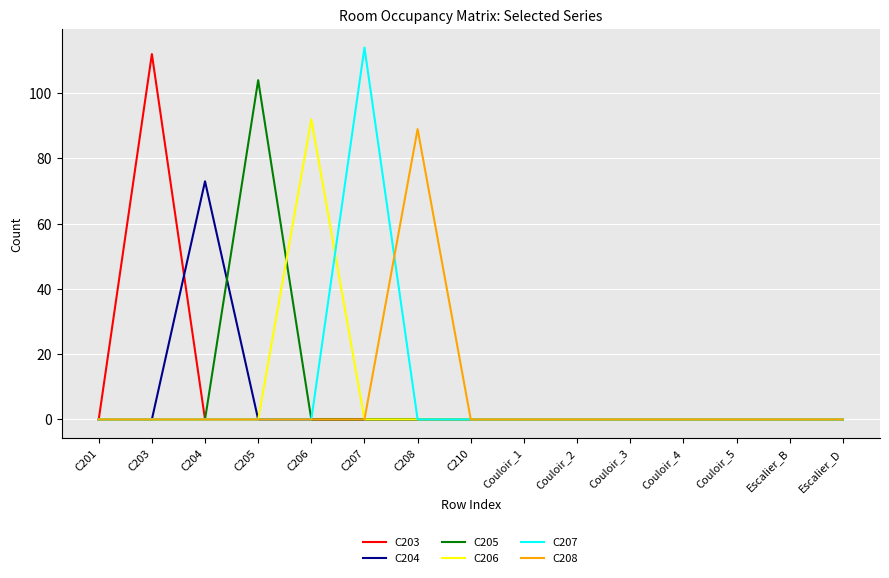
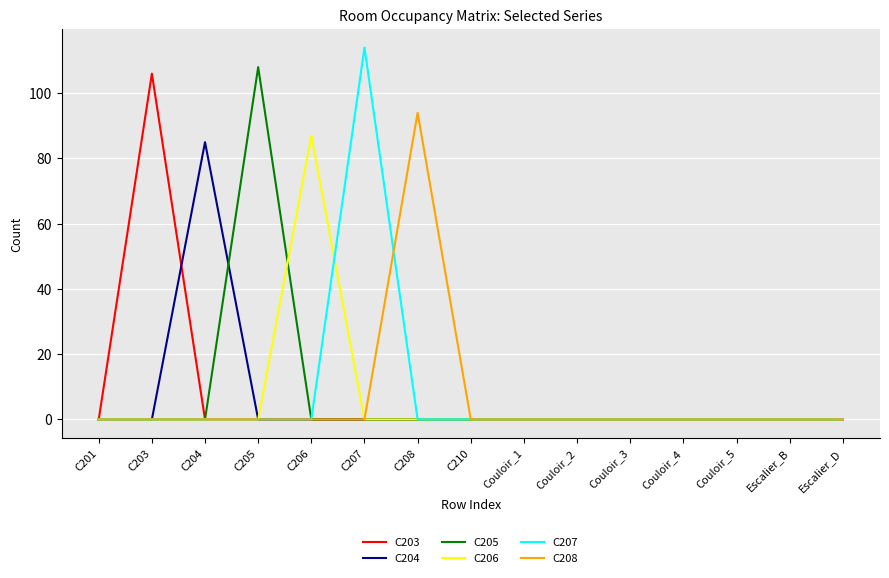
  {
    "C203": {
-     "C203": 112
+     "C203": 106
    },
    "C204": {
-     "C204": 73
+     "C204": 85
    },
    "C205": {
-     "C205": 104
+     "C205": 108
    },
    "C206": {
-     "C206": 92
+     "C206": 87
    },
    "C207": {
      "C207": 114
    },
    "C208": {
-     "C208": 89
+     "C208": 94
    }
  }
